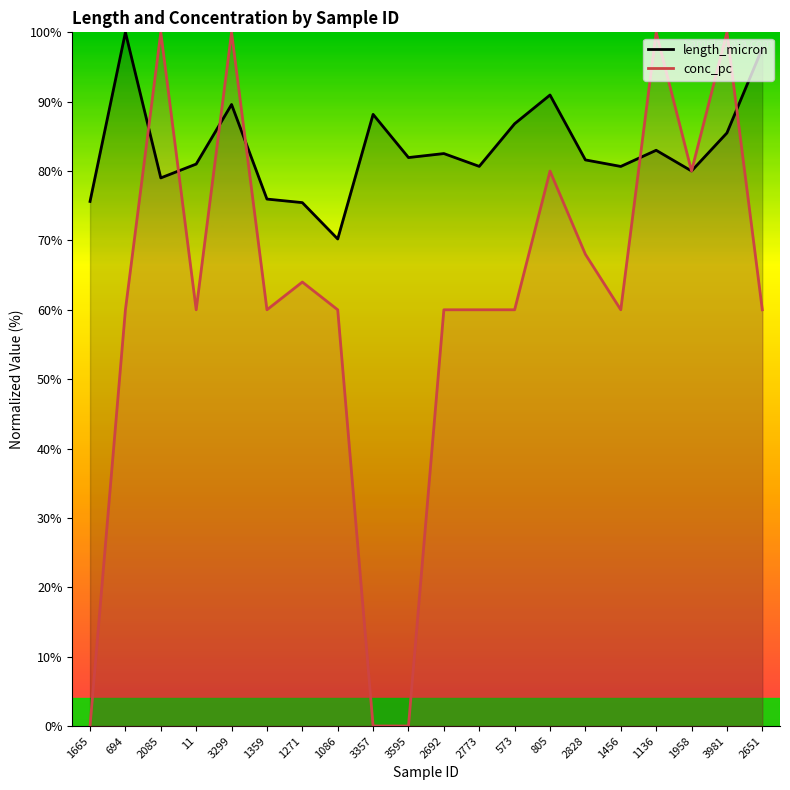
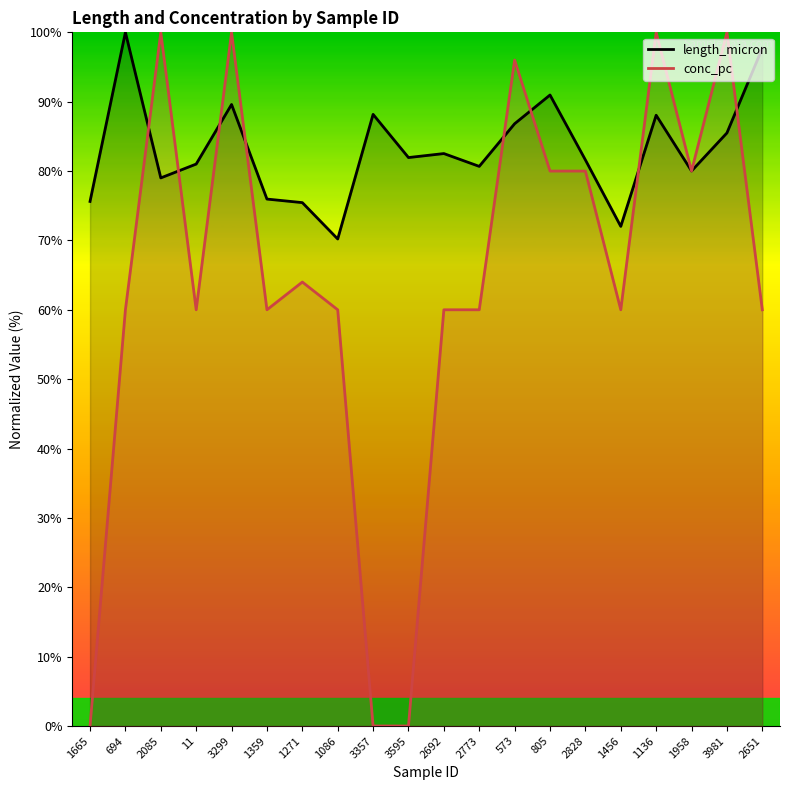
  {
    "length_micron": {
      "1665": "76%",
      "694": "100%",
      "2085": "79%",
      "11": "81%",
      "3299": "90%",
      "1359": "76%",
      "1271": "75%",
      "1086": "70%",
      "3357": "88%",
      "3595": "82%",
      "2692": "83%",
      "2773": "81%",
      "573": "87%",
      "805": "91%",
      "2828": "82%",
-     "1456": "81%",
-     "1136": "83%",
+     "1456": "72%",
+     "1136": "88%",
      "3981": "85%"
    },
    "conc_pc": {
      "694": "60%",
      "2085": "100%",
      "11": "60%",
      "3299": "100%",
      "1359": "60%",
      "1271": "64%",
      "1086": "60%",
      "2692": "60%",
      "2773": "60%",
-     "573": "60%",
+     "573": "96%",
      "805": "80%",
-     "2828": "68%",
+     "2828": "80%",
      "1456": "60%",
      "1136": "100%",
      "3981": "100%",
      "2651": "60%"
    }
  }
